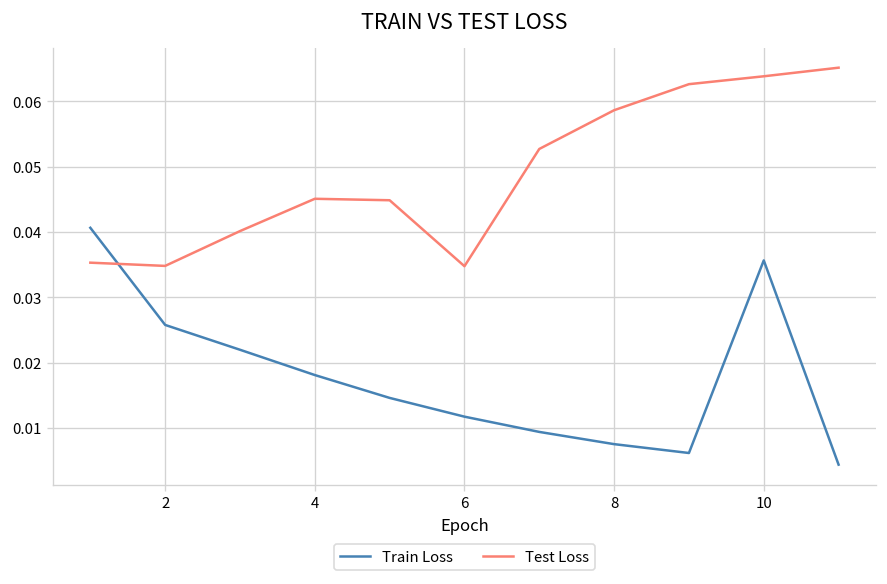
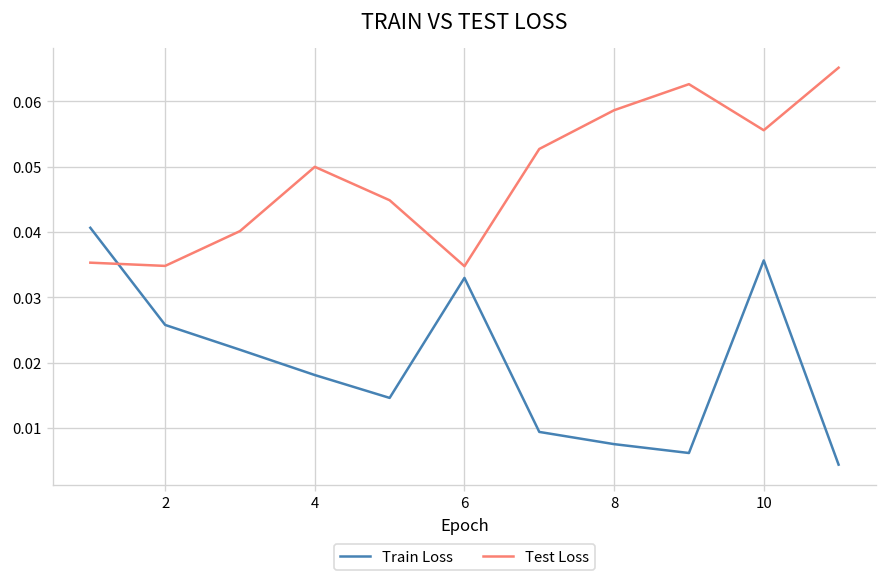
  {
    "Train Loss": {
      "2": 0.026,
      "4": 0.018,
-     "6": 0.012,
+     "6": 0.033,
      "8": 0.008,
      "10": 0.036
    },
    "Test Loss": {
      "2": 0.035,
-     "4": 0.045,
+     "4": 0.050,
      "6": 0.035,
      "8": 0.059,
-     "10": 0.064
+     "10": 0.056
    }
  }
